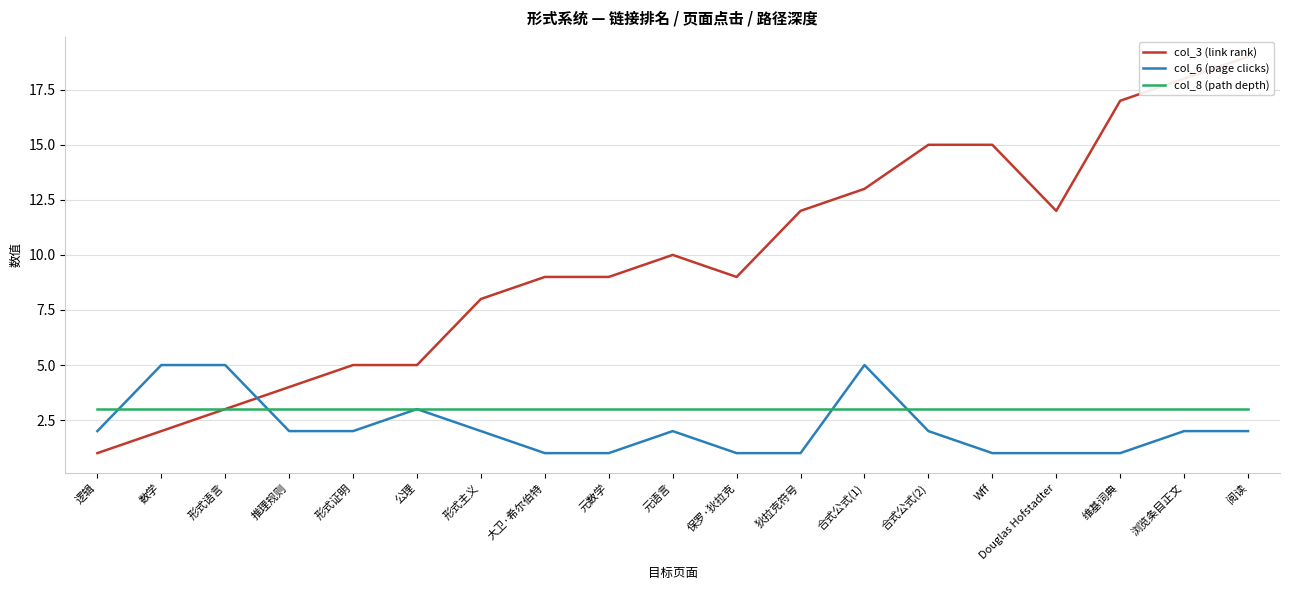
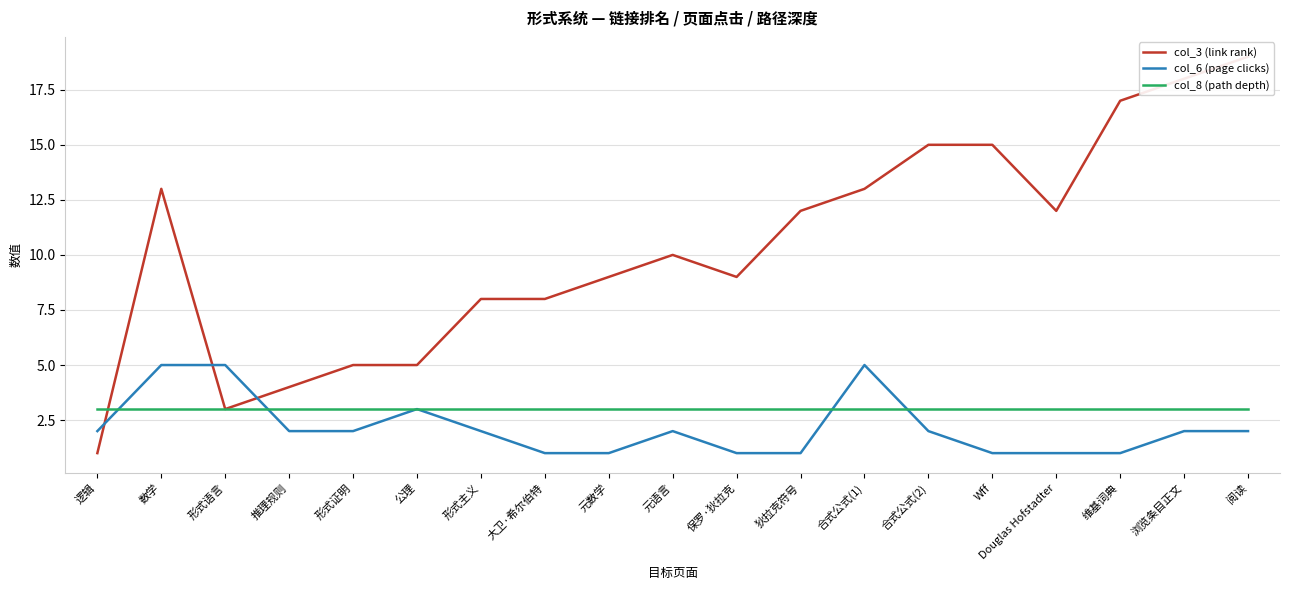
  {
    "col_3 (link rank)": {
      "逻辑": 1,
-     "数学": 2,
+     "数学": 13,
      "推理规则": 4,
      "形式证明": 5,
      "公理": 5,
      "形式主义": 8,
-     "大卫·希尔伯特": 9,
+     "大卫·希尔伯特": 8,
      "元数学": 9,
      "元语言": 10,
      "保罗·狄拉克": 9,
      "狄拉克符号": 12,
      "合式公式(1)": 13,
      "合式公式(2)": 15,
      "Wff": 15,
      "Douglas Hofstadter": 12,
      "维基词典": 17
    },
    "col_6 (page clicks)": {
      "逻辑": 2,
      "数学": 5,
      "形式语言": 5,
      "推理规则": 2,
      "形式证明": 2,
      "形式主义": 2,
      "大卫·希尔伯特": 1,
      "元数学": 1,
      "元语言": 2,
      "保罗·狄拉克": 1,
      "狄拉克符号": 1,
      "合式公式(1)": 5,
      "合式公式(2)": 2,
      "Wff": 1,
      "Douglas Hofstadter": 1,
      "维基词典": 1,
      "浏览条目正文": 2,
      "阅读": 2
    },
    "col_8 (path depth)": {
      "逻辑": 3,
      "数学": 3,
      "推理规则": 3,
      "形式证明": 3,
      "形式主义": 3,
      "大卫·希尔伯特": 3,
      "元数学": 3,
      "元语言": 3,
      "保罗·狄拉克": 3,
      "狄拉克符号": 3,
      "合式公式(1)": 3,
      "合式公式(2)": 3,
      "Wff": 3,
      "Douglas Hofstadter": 3,
      "维基词典": 3,
      "浏览条目正文": 3,
      "阅读": 3
    }
  }
